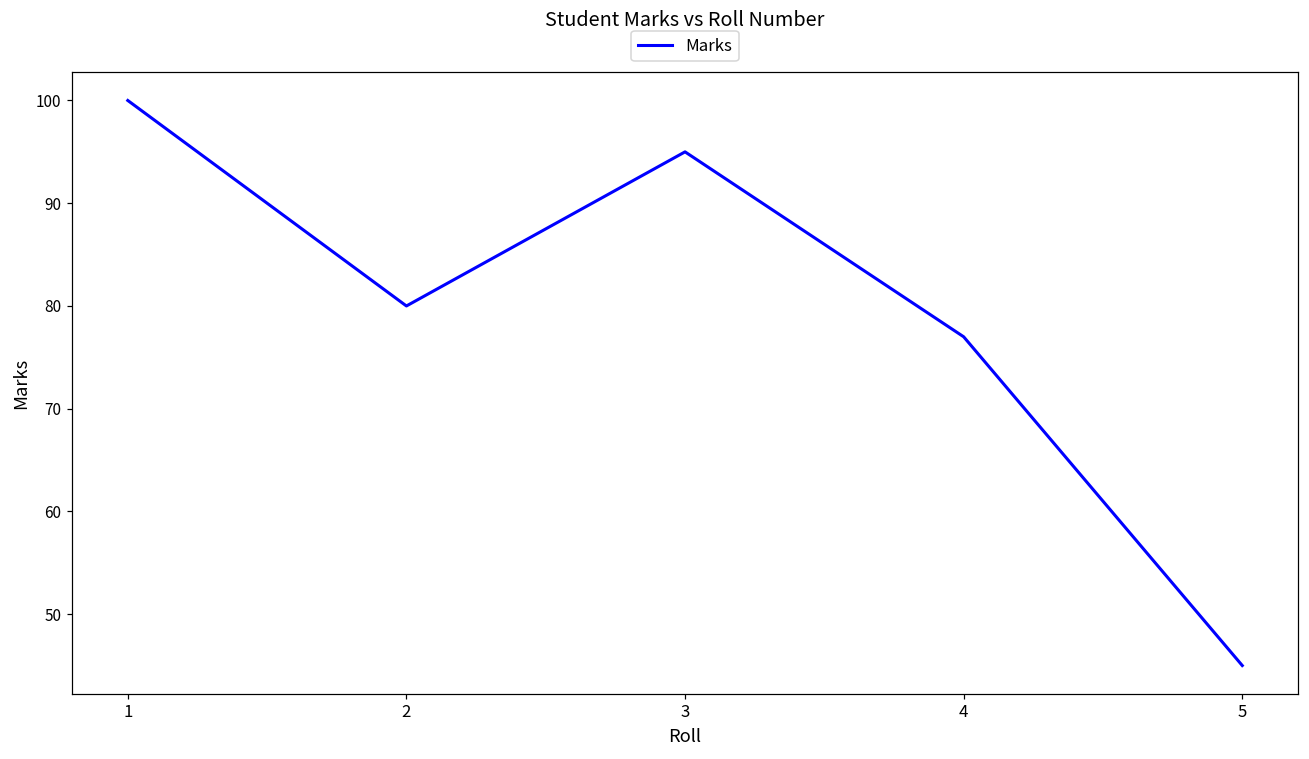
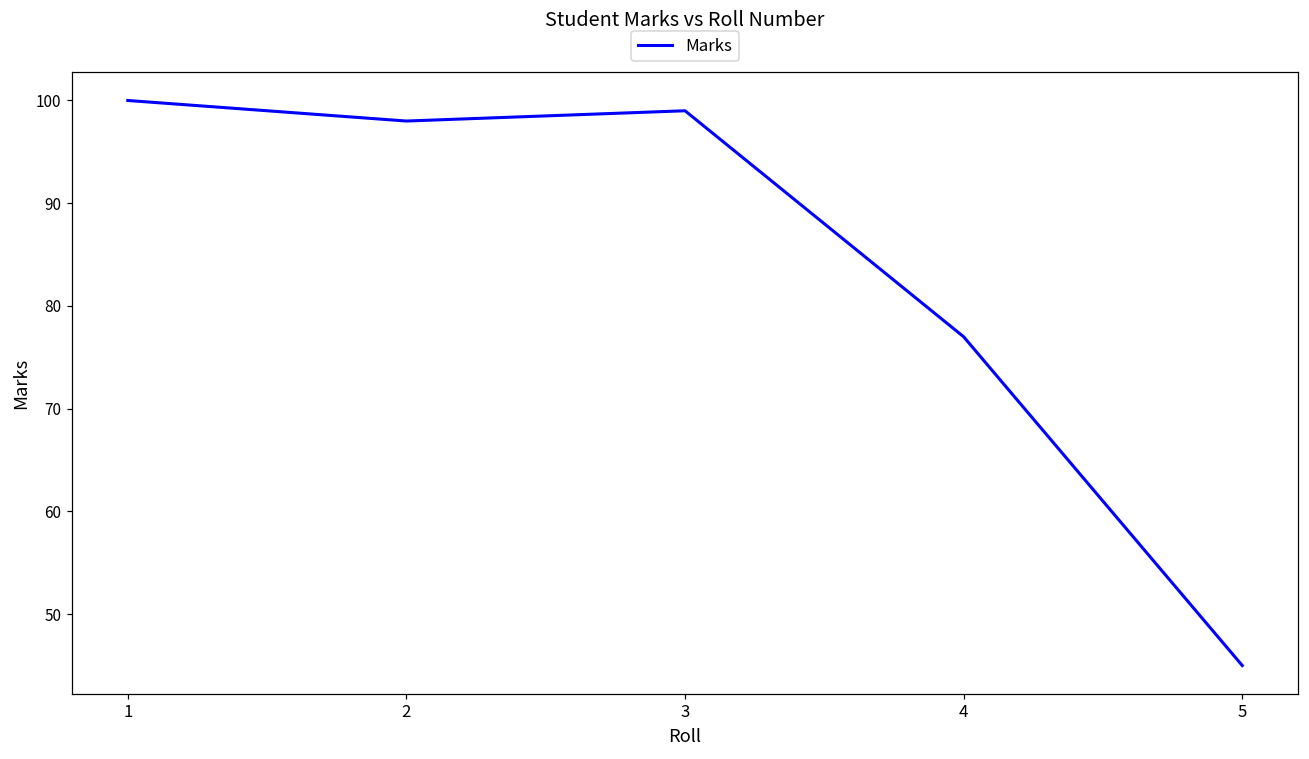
  {
    "1": 100,
-   "2": 80,
-   "3": 95,
+   "2": 98,
+   "3": 99,
    "4": 77,
    "5": 45
  }
